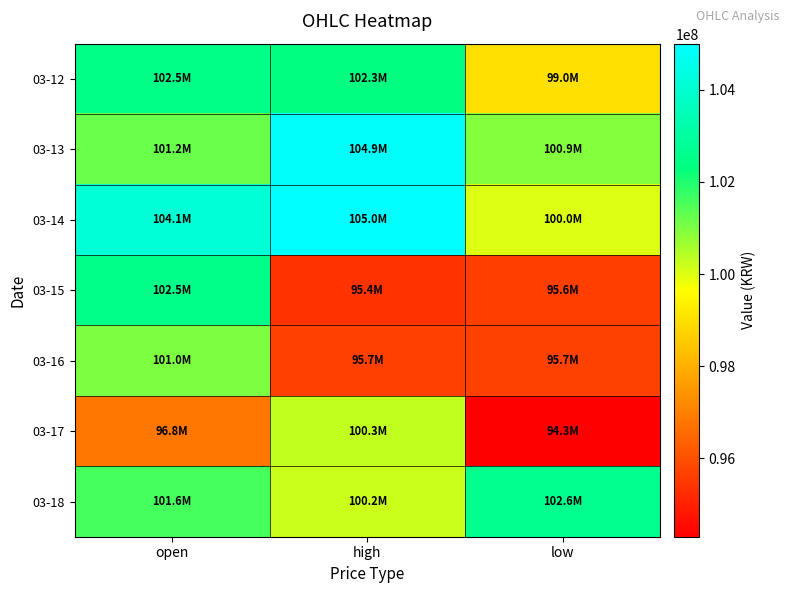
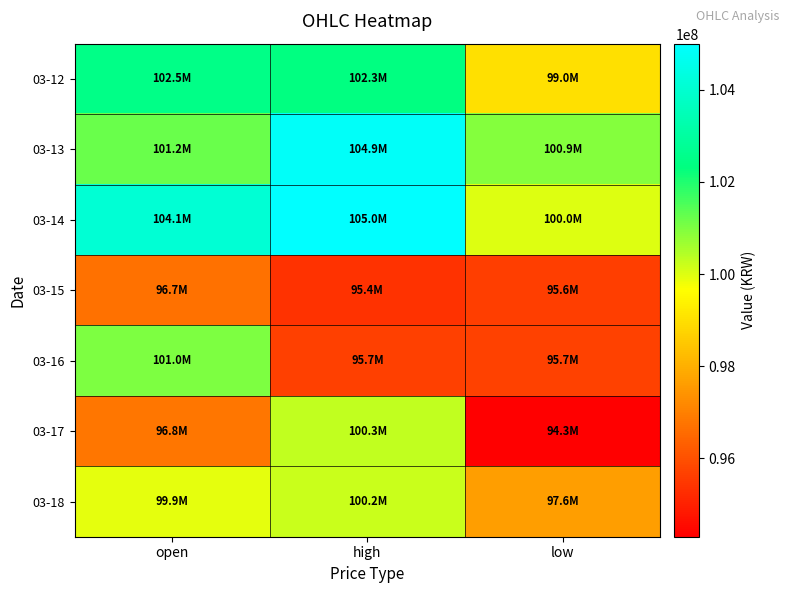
  {
    "03-12": {
      "open": "102.5M",
      "high": "102.3M",
      "low": "99.0M"
    },
    "03-13": {
      "open": "101.2M",
      "high": "104.9M",
      "low": "100.9M"
    },
    "03-14": {
      "open": "104.1M",
      "high": "105.0M",
      "low": "100.0M"
    },
    "03-15": {
-     "open": "102.5M",
+     "open": "96.7M",
      "high": "95.4M",
      "low": "95.6M"
    },
    "03-16": {
      "open": "101.0M",
      "high": "95.7M",
      "low": "95.7M"
    },
    "03-17": {
      "open": "96.8M",
      "high": "100.3M",
      "low": "94.3M"
    },
    "03-18": {
-     "open": "101.6M",
+     "open": "99.9M",
      "high": "100.2M",
-     "low": "102.6M"
+     "low": "97.6M"
    }
  }
